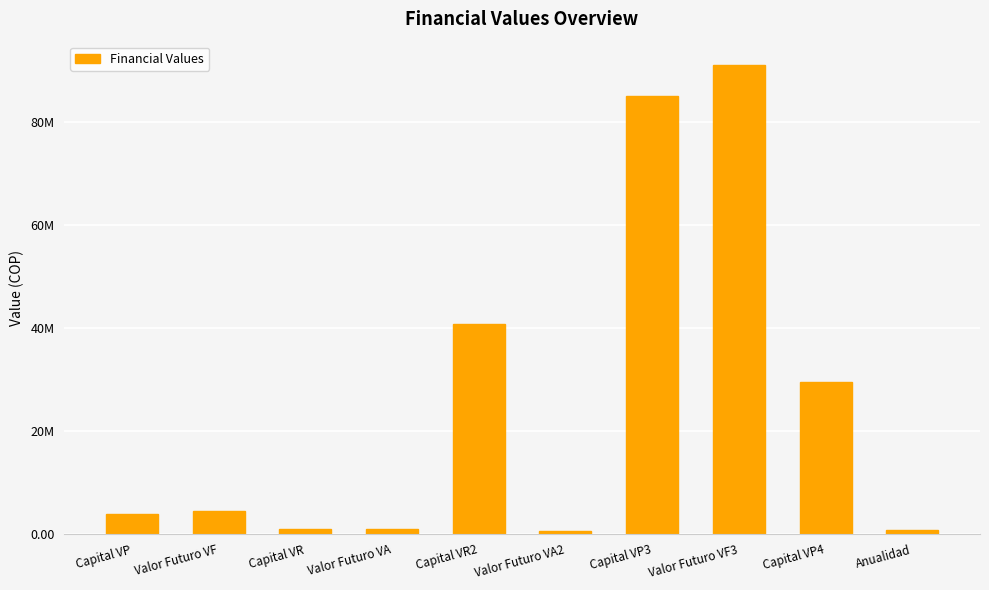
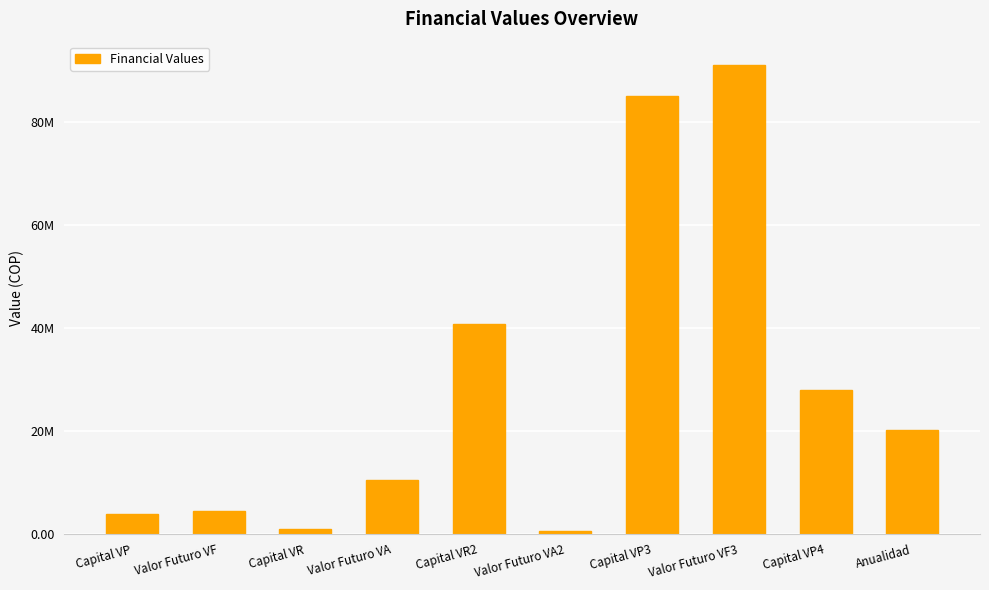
  {
    "Capital VP": 4000000,
    "Valor Futuro VF": 4000000,
    "Capital VR": 1000000,
-   "Valor Futuro VA": 1000000,
+   "Valor Futuro VA": 11000000,
    "Capital VR2": 41000000,
    "Valor Futuro VA2": 1000000,
    "Capital VP3": 85000000,
    "Valor Futuro VF3": 91000000,
-   "Capital VP4": 30000000,
-   "Anualidad": 1000000
+   "Capital VP4": 28000000,
+   "Anualidad": 20000000
  }
